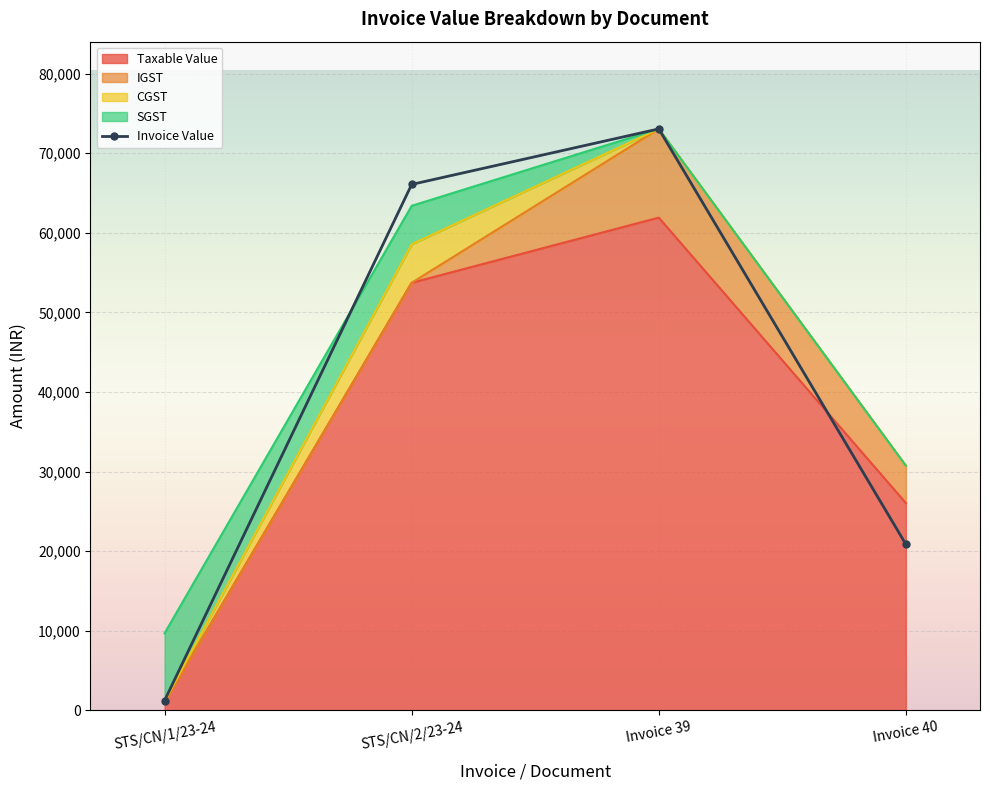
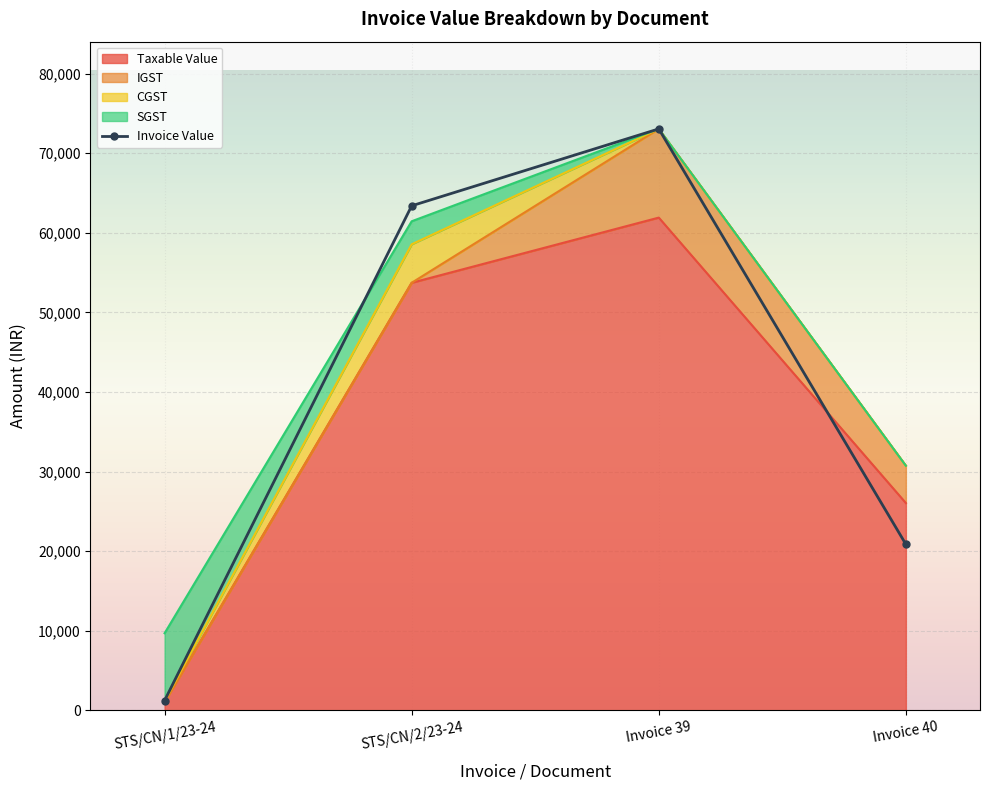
  {
    "SGST": {
-     "STS/CN/2/23-24": "5,000"
+     "STS/CN/2/23-24": "3,000"
    },
    "Invoice Value": {
-     "STS/CN/2/23-24": "66,000",
+     "STS/CN/2/23-24": "63,000",
      "Invoice 40": "21,000"
    }
  }
